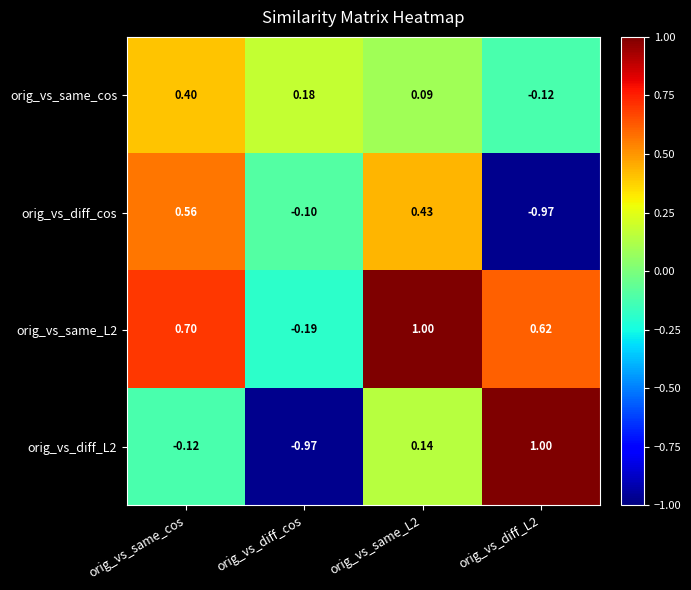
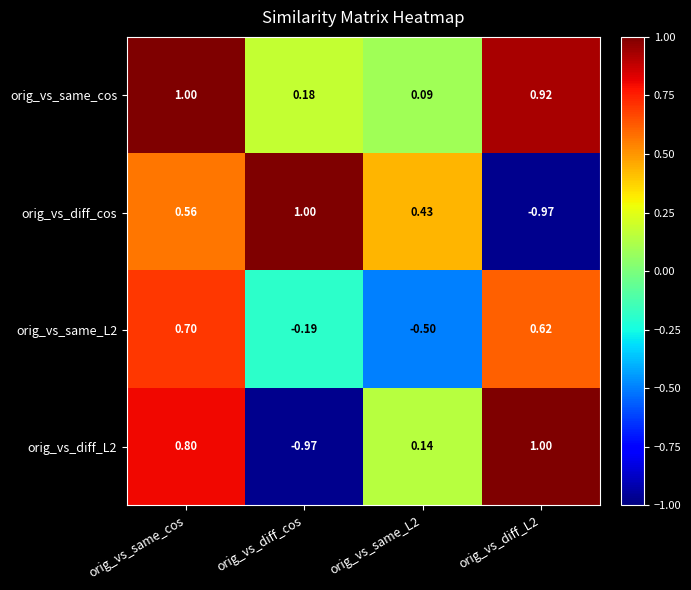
  {
    "orig_vs_same_cos": {
-     "orig_vs_same_cos": 0.40,
+     "orig_vs_same_cos": 1.00,
      "orig_vs_diff_cos": 0.18,
      "orig_vs_same_L2": 0.09,
-     "orig_vs_diff_L2": -0.12
+     "orig_vs_diff_L2": 0.92
    },
    "orig_vs_diff_cos": {
      "orig_vs_same_cos": 0.56,
-     "orig_vs_diff_cos": -0.10,
+     "orig_vs_diff_cos": 1.00,
      "orig_vs_same_L2": 0.43,
      "orig_vs_diff_L2": -0.97
    },
    "orig_vs_same_L2": {
      "orig_vs_same_cos": 0.70,
      "orig_vs_diff_cos": -0.19,
-     "orig_vs_same_L2": 1.00,
+     "orig_vs_same_L2": -0.50,
      "orig_vs_diff_L2": 0.62
    },
    "orig_vs_diff_L2": {
-     "orig_vs_same_cos": -0.12,
+     "orig_vs_same_cos": 0.80,
      "orig_vs_diff_cos": -0.97,
      "orig_vs_same_L2": 0.14,
      "orig_vs_diff_L2": 1.00
    }
  }
